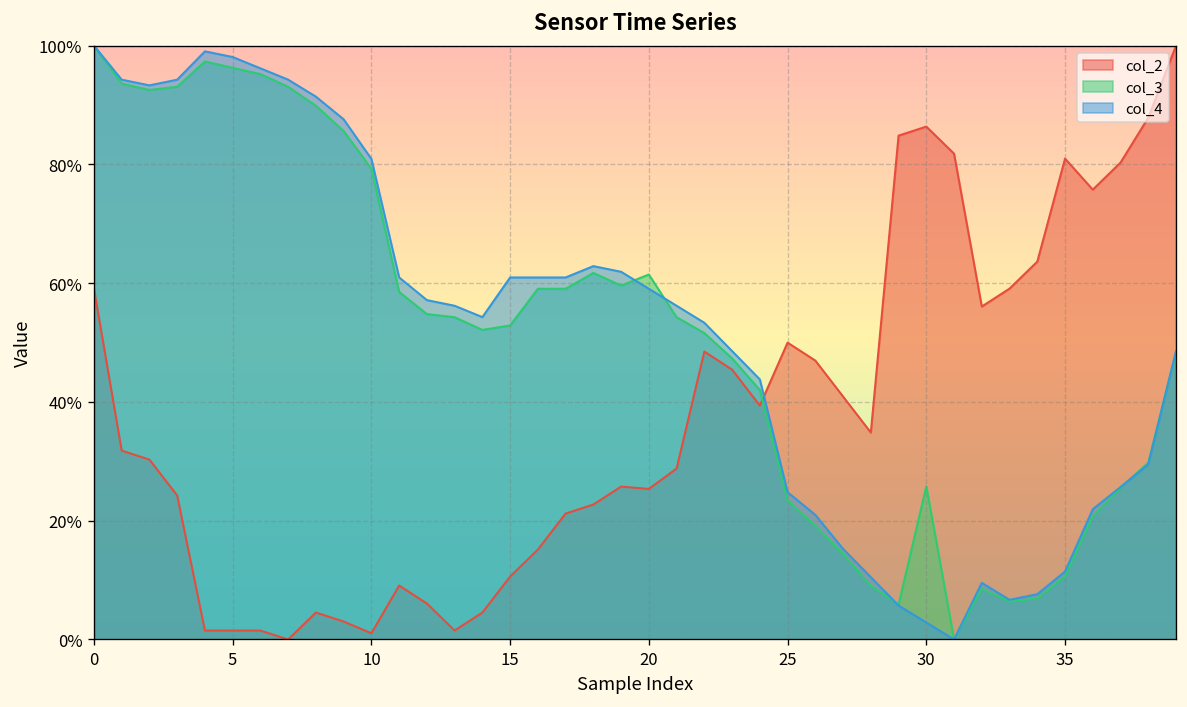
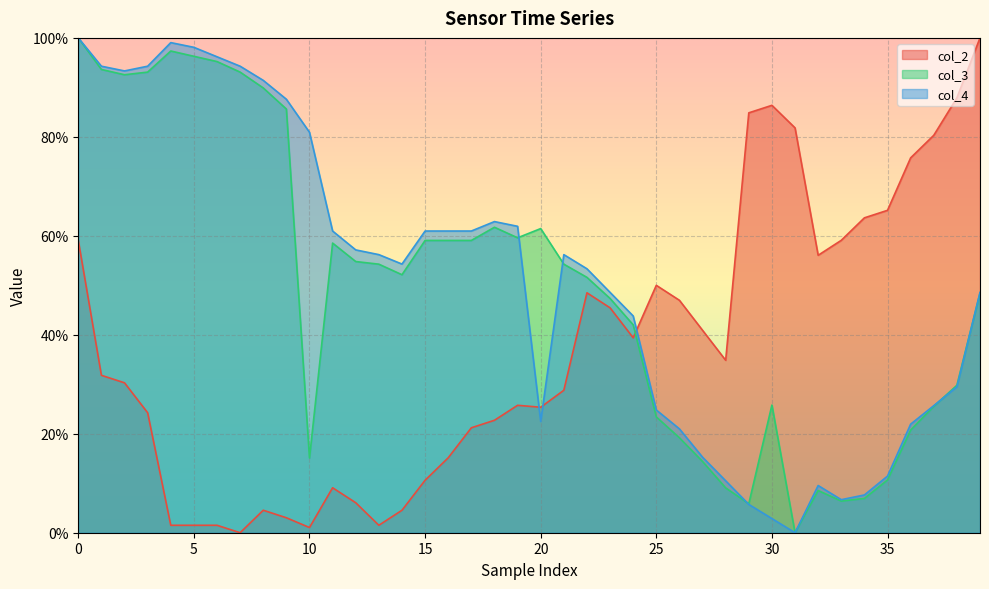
  {
    "col_2": {
      "0": "59%",
      "5": "2%",
      "10": "1%",
      "15": "11%",
      "20": "25%",
      "25": "50%",
      "30": "86%",
-     "35": "81%"
+     "35": "65%"
    },
    "col_3": {
      "5": "96%",
-     "10": "79%",
-     "15": "53%",
+     "10": "15%",
+     "15": "59%",
      "20": "61%",
      "25": "23%",
      "30": "26%",
      "35": "11%"
    },
    "col_4": {
      "5": "98%",
      "10": "81%",
      "15": "61%",
-     "20": "59%",
+     "20": "22%",
      "25": "25%",
      "30": "3%",
      "35": "11%"
    }
  }
